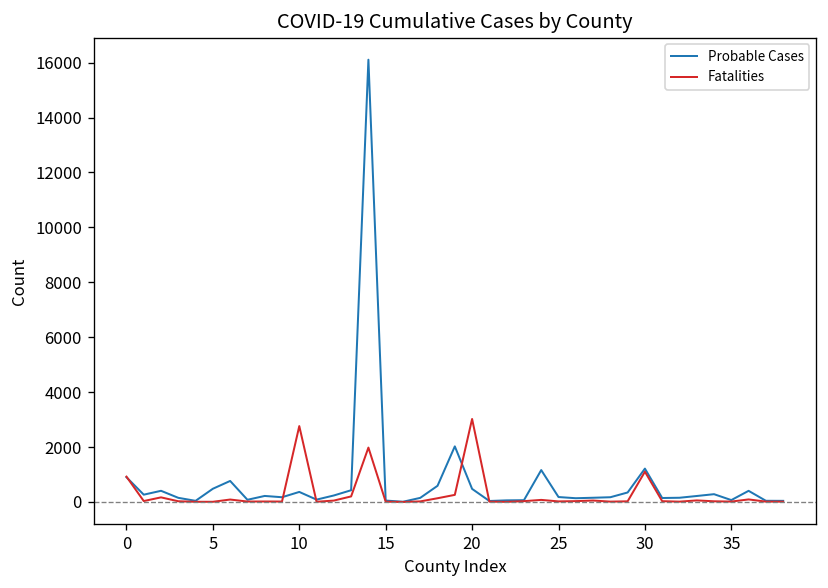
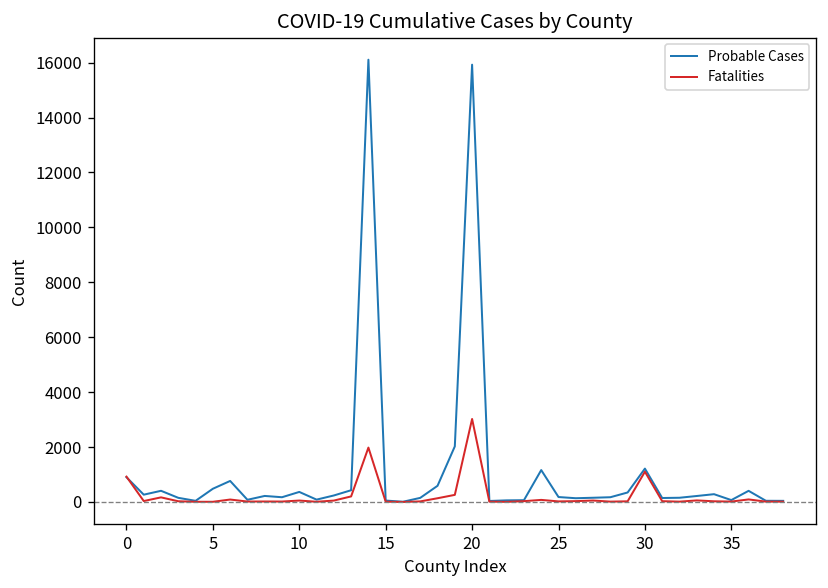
  {
    "Probable Cases": {
      "5": 500,
      "10": 400,
-     "20": 500,
+     "20": 15900,
      "25": 200,
      "30": 1200
    },
    "Fatalities": {
      "5": 0,
-     "10": 2800,
+     "10": 100,
      "20": 3000,
      "25": 0,
      "30": 1100
    }
  }
